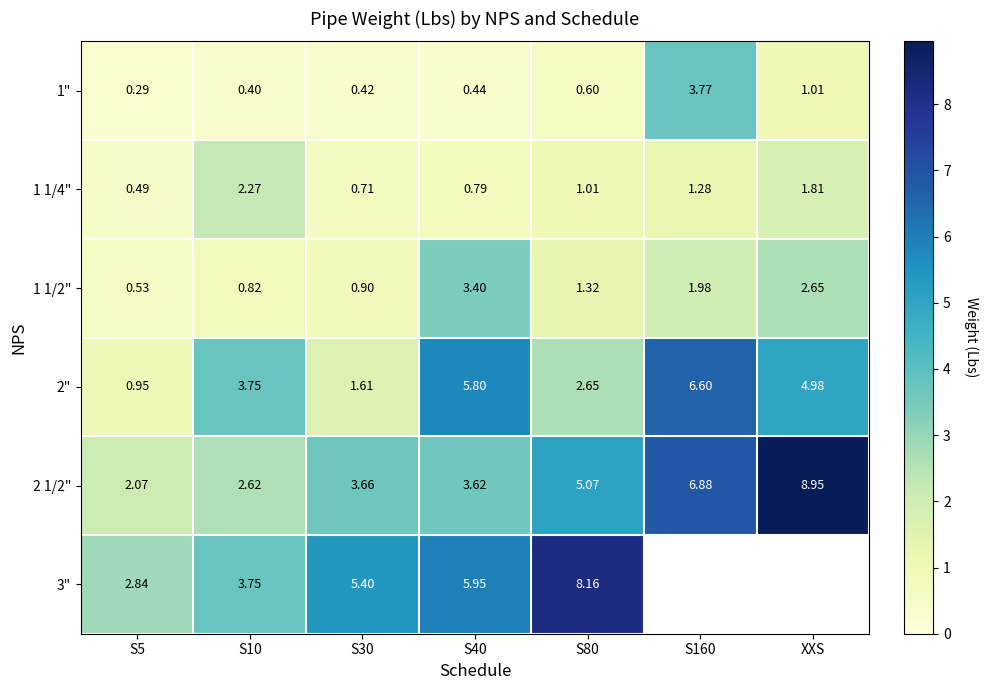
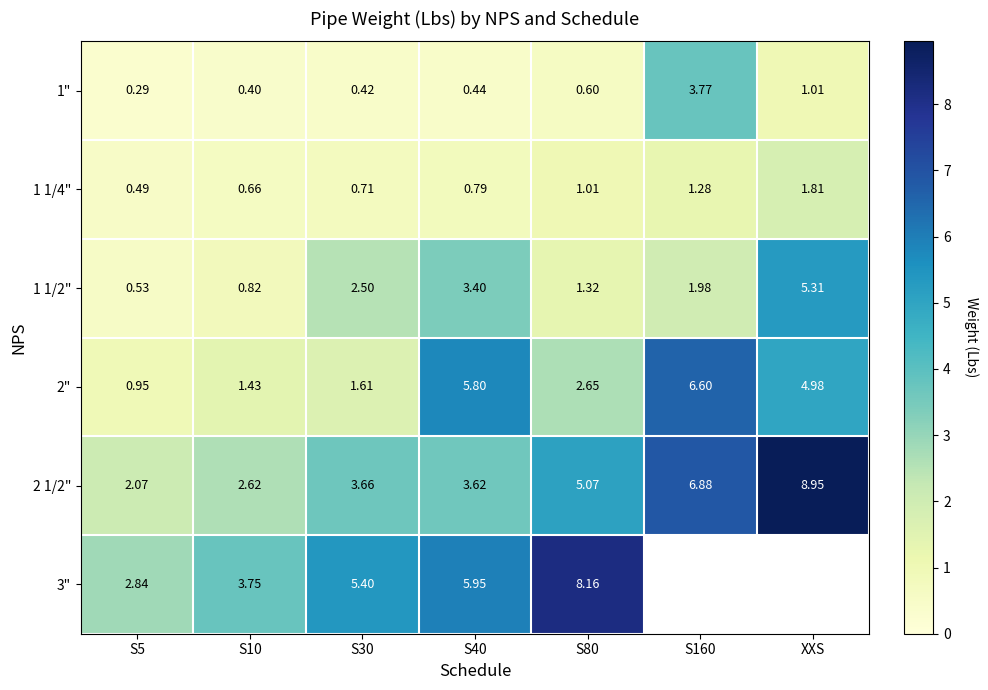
  {
    "1\"": {
      "S5": 0.29,
      "S10": 0.40,
      "S30": 0.42,
      "S40": 0.44,
      "S80": 0.60,
      "S160": 3.77,
      "XXS": 1.01
    },
    "1 1/4\"": {
      "S5": 0.49,
-     "S10": 2.27,
+     "S10": 0.66,
      "S30": 0.71,
      "S40": 0.79,
      "S80": 1.01,
      "S160": 1.28,
      "XXS": 1.81
    },
    "1 1/2\"": {
      "S5": 0.53,
      "S10": 0.82,
-     "S30": 0.90,
+     "S30": 2.50,
      "S40": 3.40,
      "S80": 1.32,
      "S160": 1.98,
-     "XXS": 2.65
+     "XXS": 5.31
    },
    "2\"": {
      "S5": 0.95,
-     "S10": 3.75,
+     "S10": 1.43,
      "S30": 1.61,
      "S40": 5.80,
      "S80": 2.65,
      "S160": 6.60,
      "XXS": 4.98
    },
    "2 1/2\"": {
      "S5": 2.07,
      "S10": 2.62,
      "S30": 3.66,
      "S40": 3.62,
      "S80": 5.07,
      "S160": 6.88,
      "XXS": 8.95
    },
    "3\"": {
      "S5": 2.84,
      "S10": 3.75,
      "S30": 5.40,
      "S40": 5.95,
      "S80": 8.16
    }
  }
